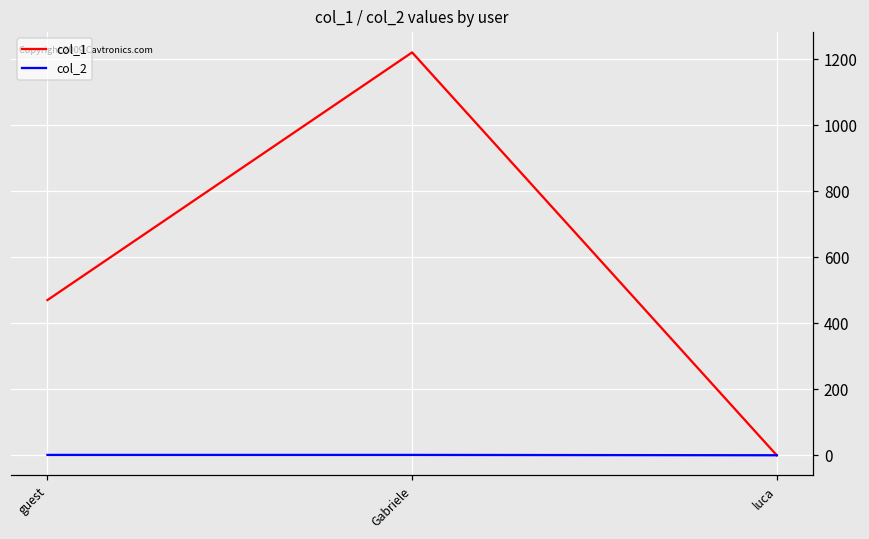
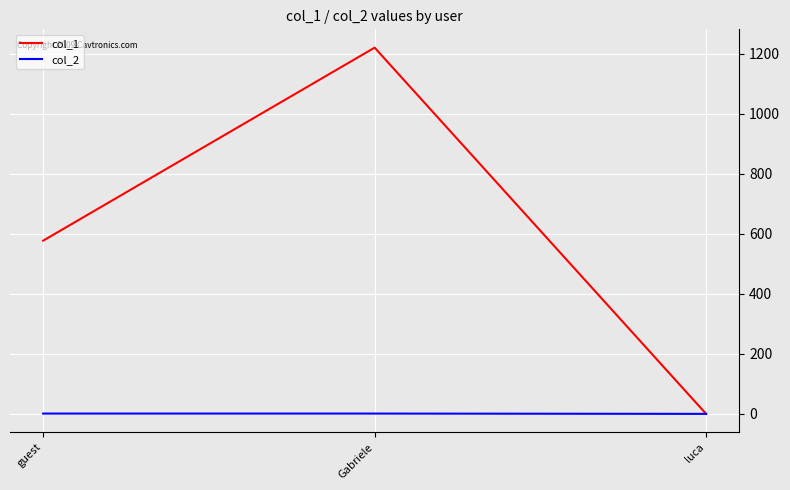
  {
    "col_1": {
-     "guest": 470,
+     "guest": 580,
      "Gabriele": 1220
    },
    "col_2": {
      "guest": 0,
      "Gabriele": 0
    }
  }
